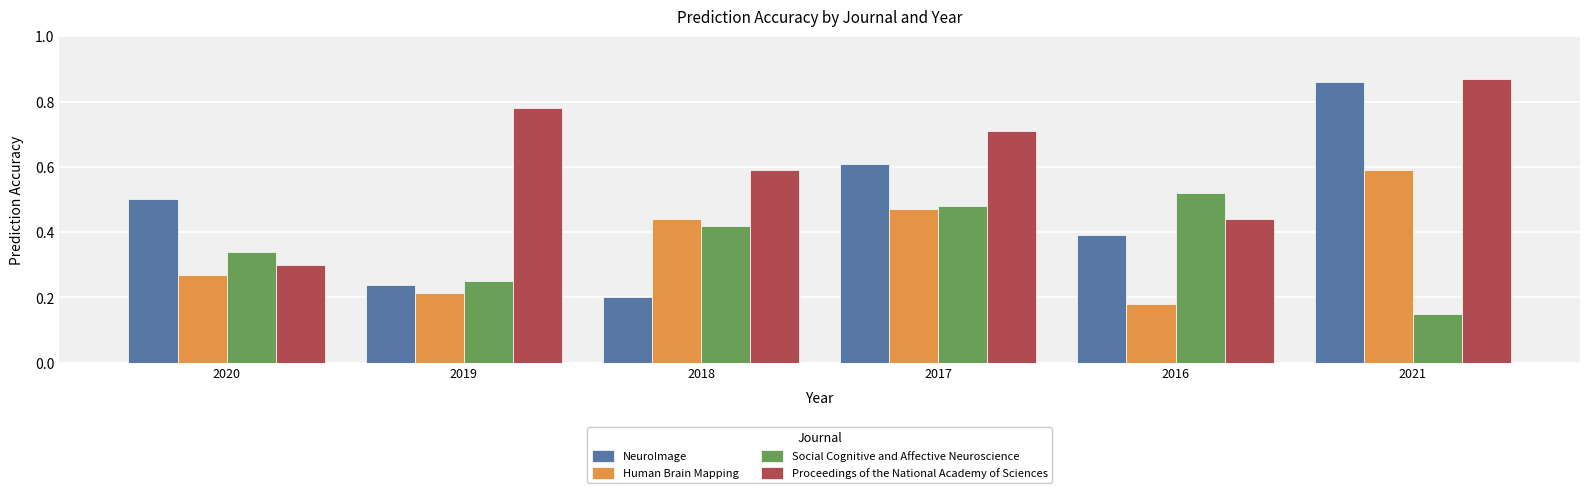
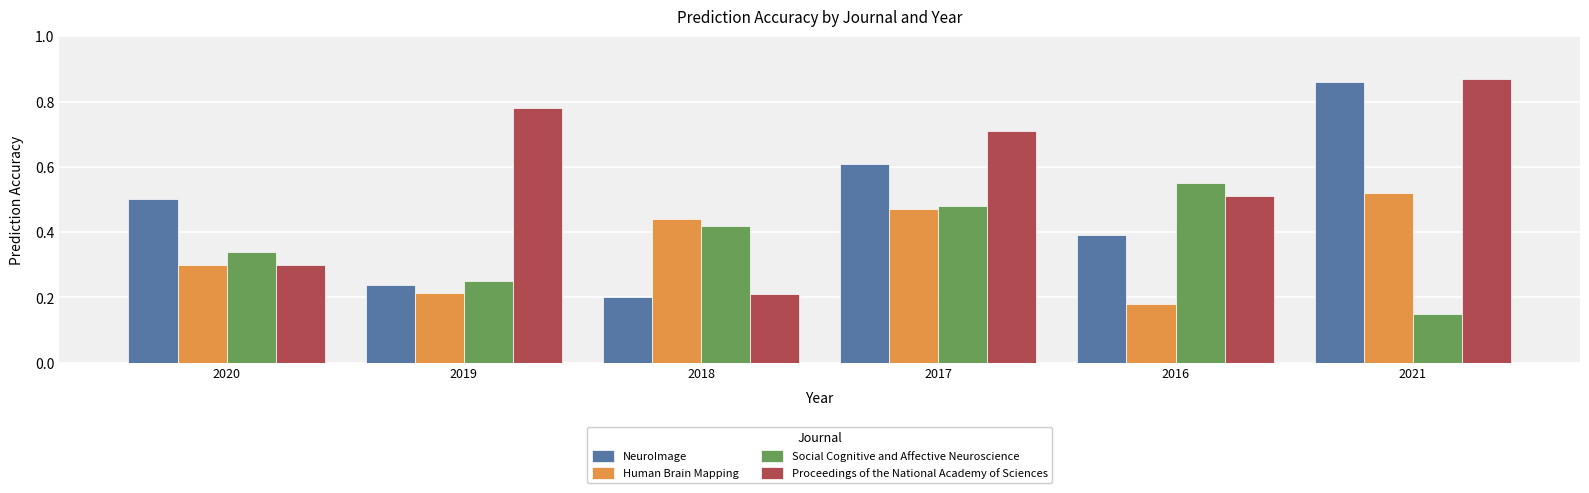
  {
    "NeuroImage": {
      "2020": 0.50,
      "2019": 0.24,
      "2018": 0.20,
      "2017": 0.61,
      "2016": 0.39,
      "2021": 0.86
    },
    "Human Brain Mapping": {
-     "2020": 0.27,
+     "2020": 0.30,
      "2019": 0.22,
      "2018": 0.44,
      "2017": 0.47,
      "2016": 0.18,
-     "2021": 0.59
+     "2021": 0.52
    },
    "Social Cognitive and Affective Neuroscience": {
      "2020": 0.34,
      "2019": 0.25,
      "2018": 0.42,
      "2017": 0.48,
-     "2016": 0.52,
+     "2016": 0.55,
      "2021": 0.15
    },
    "Proceedings of the National Academy of Sciences": {
      "2020": 0.30,
      "2019": 0.78,
-     "2018": 0.59,
+     "2018": 0.21,
      "2017": 0.71,
-     "2016": 0.44,
+     "2016": 0.51,
      "2021": 0.87
    }
  }
